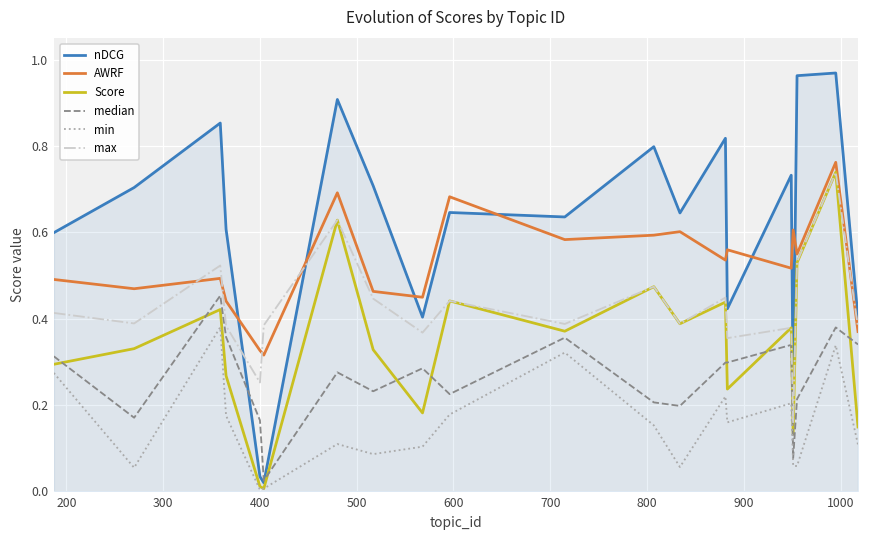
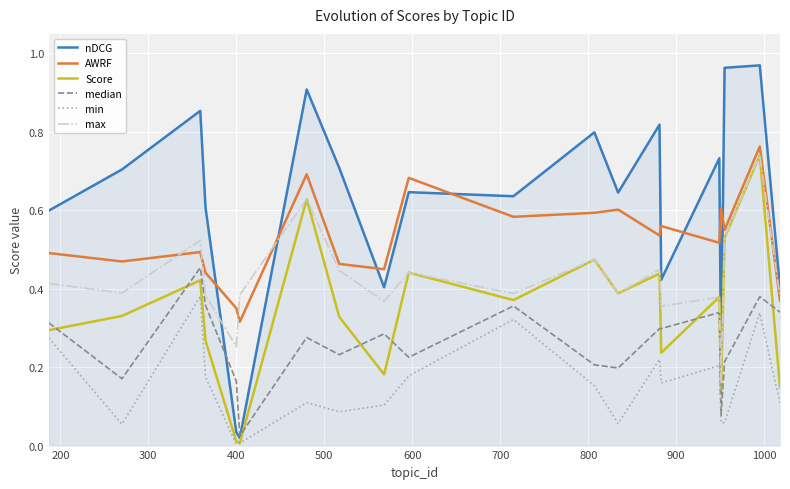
  {
    "nDCG": {
      "400": 0.03
    },
    "AWRF": {
-     "400": 0.33
+     "400": 0.35
    },
    "Score": {
      "400": 0.01
    }
  }
